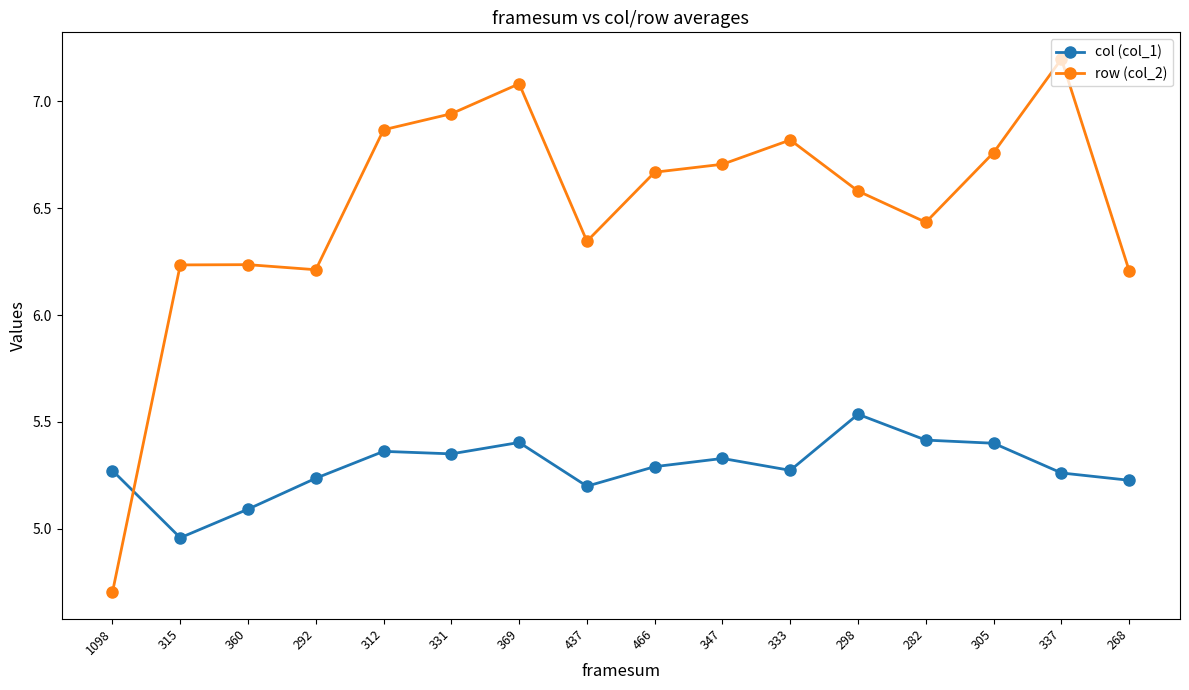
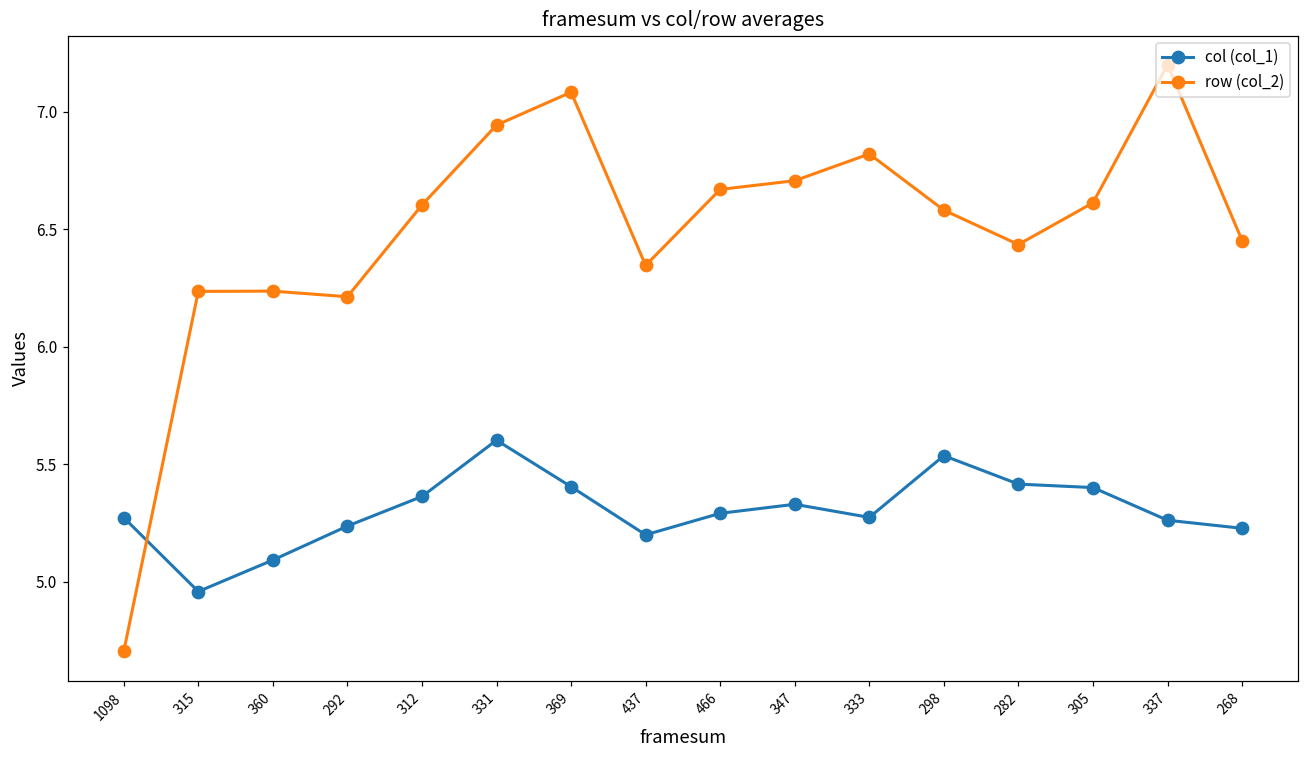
  {
    "col (col_1)": {
      "1098": 5.27,
      "315": 4.96,
      "360": 5.09,
      "292": 5.24,
      "312": 5.36,
-     "331": 5.35,
+     "331": 5.60,
      "369": 5.40,
      "437": 5.20,
      "466": 5.29,
      "347": 5.33,
      "333": 5.27,
      "298": 5.54,
      "282": 5.41,
      "305": 5.40,
      "337": 5.26,
      "268": 5.23
    },
    "row (col_2)": {
      "1098": 4.70,
      "315": 6.23,
      "360": 6.24,
      "292": 6.21,
-     "312": 6.87,
+     "312": 6.60,
      "331": 6.94,
      "369": 7.08,
      "437": 6.35,
      "466": 6.67,
      "347": 6.71,
      "333": 6.82,
      "298": 6.58,
      "282": 6.43,
-     "305": 6.76,
-     "268": 6.21
+     "305": 6.61,
+     "268": 6.45
    }
  }
